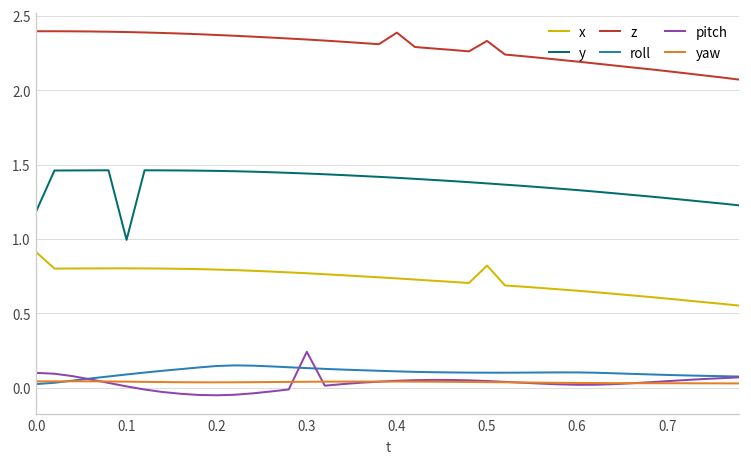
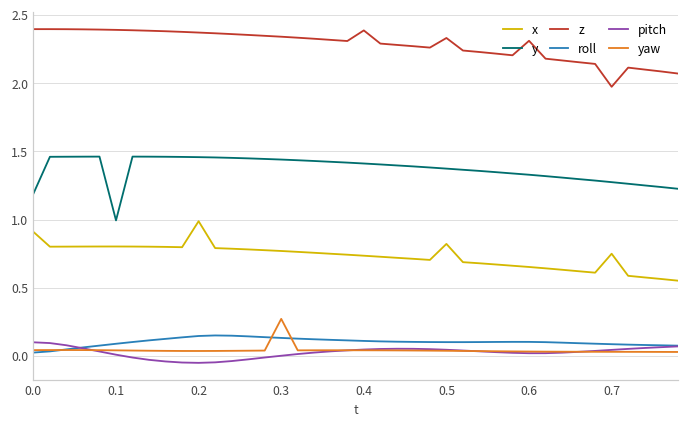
  {
    "x": {
      "0.0": 0.91,
      "0.1": 0.80,
-     "0.2": 0.79,
+     "0.2": 0.99,
      "0.3": 0.77,
      "0.4": 0.73,
      "0.5": 0.82,
      "0.6": 0.65,
-     "0.7": 0.60
+     "0.7": 0.75
    },
    "y": {
      "0.0": 1.19,
      "0.1": 0.99,
      "0.2": 1.46,
      "0.3": 1.44,
      "0.4": 1.41,
      "0.5": 1.37,
      "0.6": 1.33,
      "0.7": 1.27
    },
    "z": {
      "0.0": 2.40,
      "0.1": 2.39,
      "0.2": 2.37,
      "0.3": 2.34,
      "0.4": 2.39,
      "0.5": 2.33,
-     "0.6": 2.19,
-     "0.7": 2.13
+     "0.6": 2.31,
+     "0.7": 1.97
    },
    "roll": {
      "0.1": 0.09,
      "0.2": 0.15,
      "0.3": 0.13,
      "0.4": 0.11,
      "0.5": 0.10,
      "0.6": 0.10,
      "0.7": 0.09
    },
    "pitch": {
      "0.0": 0.10,
      "0.1": 0.01,
      "0.2": -0.05,
-     "0.3": 0.24
+     "0.3": 0.00
    },
    "yaw": {
      "0.1": 0.04,
      "0.2": 0.04,
-     "0.3": 0.04
+     "0.3": 0.27
    }
  }
